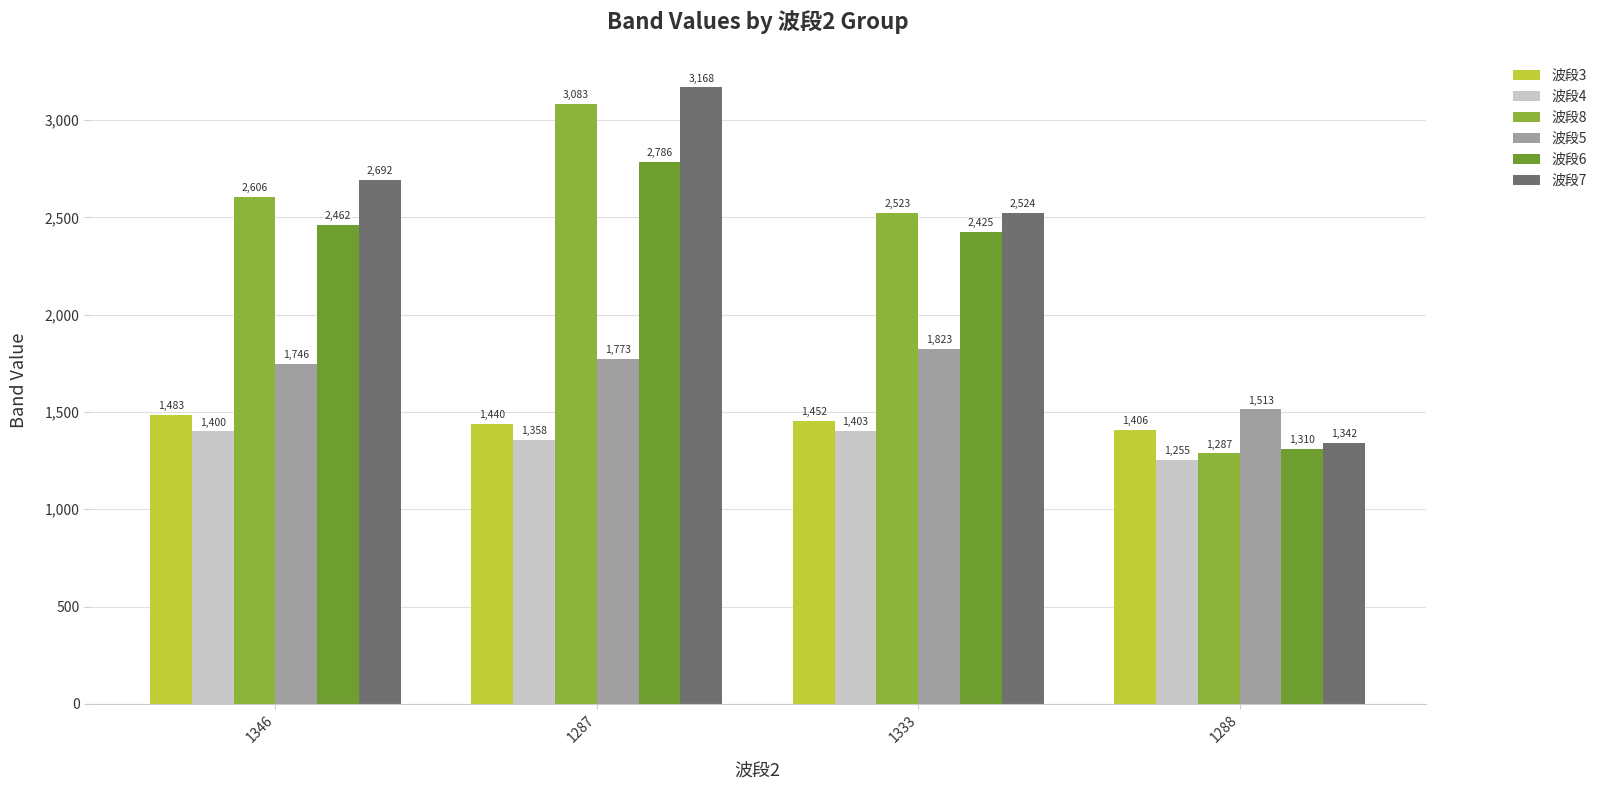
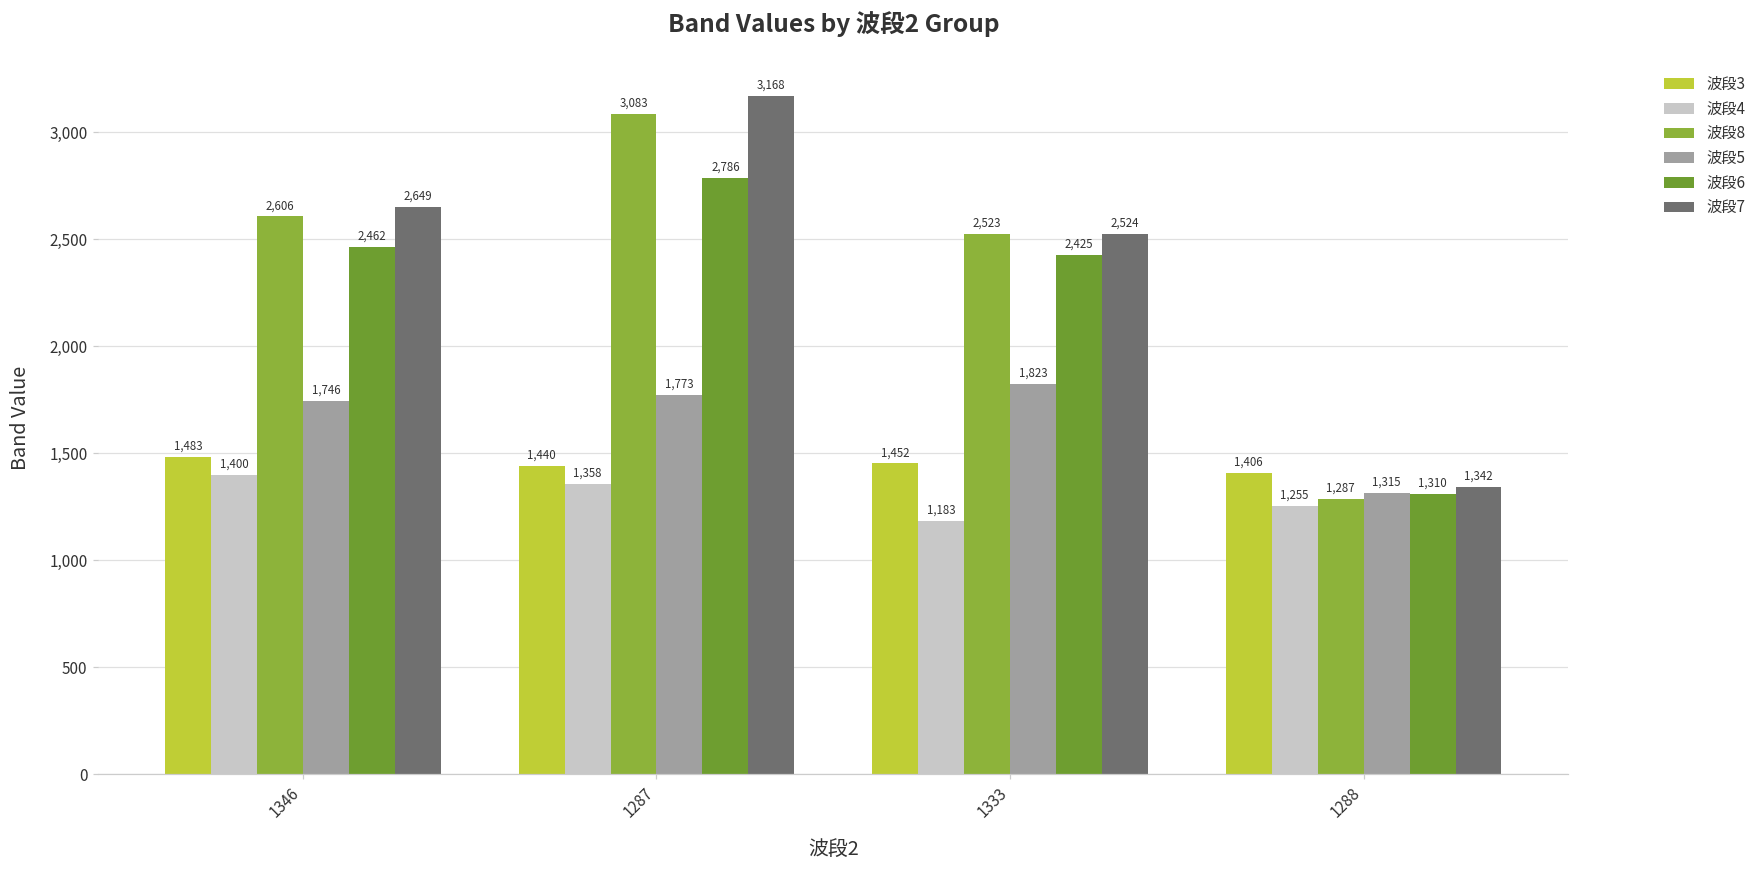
  {
    "波段4": {
      "1346": "1,400",
      "1287": "1,358",
-     "1333": "1,403",
+     "1333": "1,183",
      "1288": "1,255"
    },
    "波段5": {
      "1346": "1,746",
      "1287": "1,773",
      "1333": "1,823",
-     "1288": "1,513"
+     "1288": "1,315"
    },
    "波段7": {
-     "1346": "2,692",
+     "1346": "2,649",
      "1287": "3,168",
      "1333": "2,524",
      "1288": "1,342"
    }
  }
